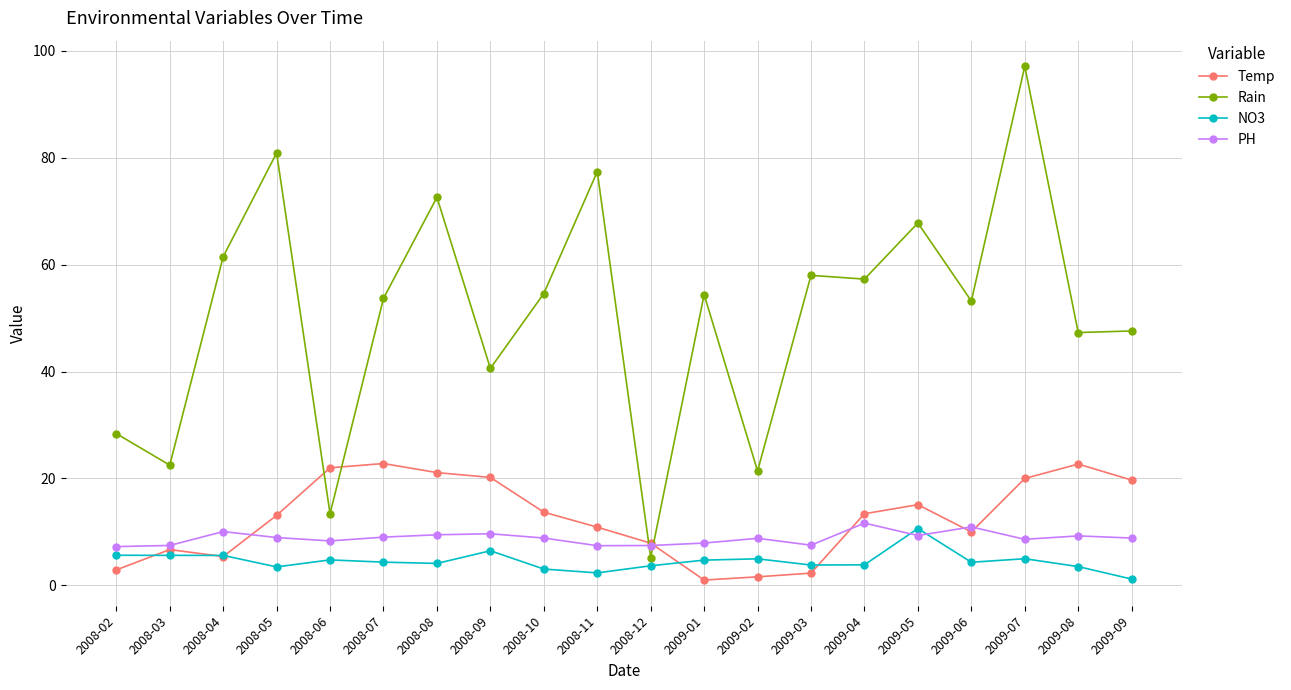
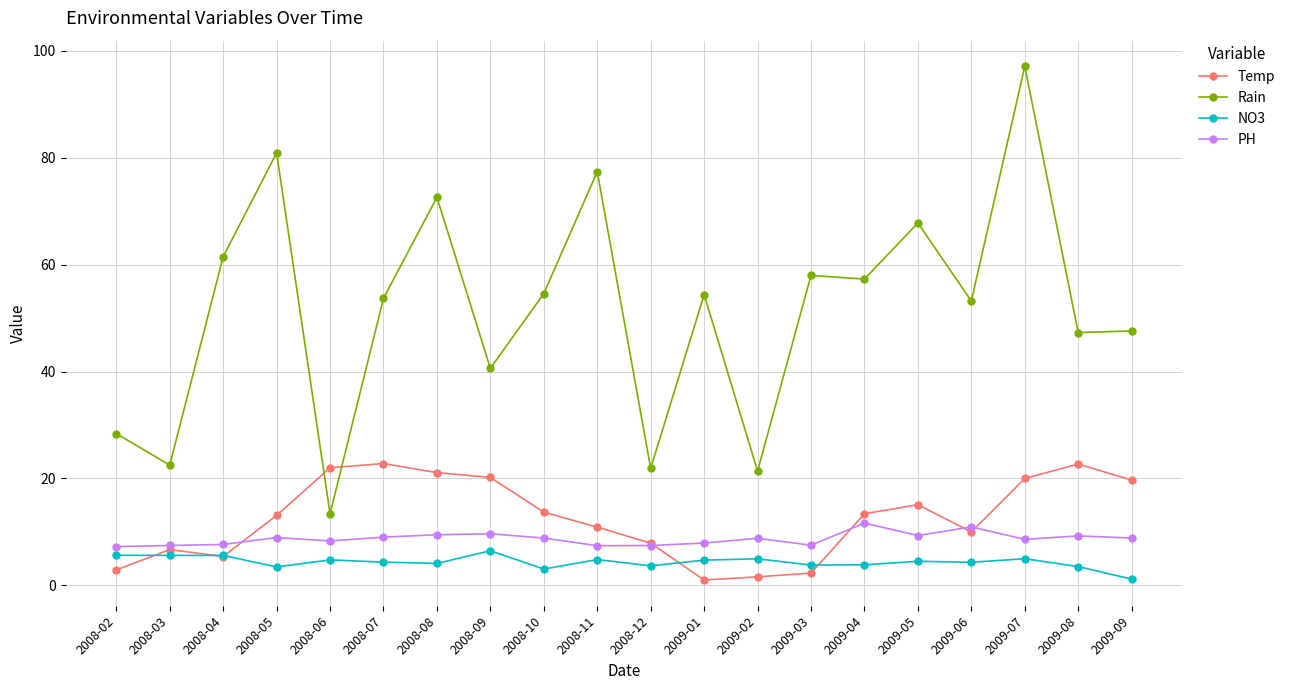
  {
    "Temp": {
      "2008-02": 3,
      "2008-03": 7,
      "2008-05": 13,
      "2008-06": 22,
      "2008-07": 23,
      "2008-08": 21,
      "2008-09": 20,
      "2008-10": 14,
      "2008-11": 11,
      "2009-01": 1,
      "2009-02": 2,
      "2009-03": 2,
      "2009-04": 13,
      "2009-05": 15,
      "2009-06": 10,
      "2009-07": 20,
      "2009-08": 23,
      "2009-09": 20
    },
    "Rain": {
      "2008-02": 28,
      "2008-03": 23,
      "2008-04": 62,
      "2008-05": 81,
      "2008-06": 13,
      "2008-07": 54,
      "2008-08": 73,
      "2008-09": 41,
      "2008-10": 55,
      "2008-11": 77,
-     "2008-12": 5,
+     "2008-12": 22,
      "2009-01": 54,
      "2009-02": 21,
      "2009-03": 58,
      "2009-04": 57,
      "2009-05": 68,
      "2009-06": 53,
      "2009-07": 97,
      "2009-08": 47,
      "2009-09": 48
    },
    "NO3": {
      "2008-02": 6,
      "2008-03": 6,
      "2008-05": 3,
      "2008-06": 5,
      "2008-07": 4,
      "2008-08": 4,
      "2008-09": 6,
      "2008-10": 3,
-     "2008-11": 2,
+     "2008-11": 5,
      "2008-12": 4,
      "2009-01": 5,
      "2009-02": 5,
      "2009-03": 4,
      "2009-04": 4,
-     "2009-05": 11,
+     "2009-05": 5,
      "2009-06": 4,
      "2009-07": 5,
      "2009-08": 4,
      "2009-09": 1
    },
    "PH": {
      "2008-02": 7,
      "2008-03": 7,
-     "2008-04": 10,
+     "2008-04": 8,
      "2008-05": 9,
      "2008-06": 8,
      "2008-07": 9,
      "2008-08": 9,
      "2008-09": 10,
      "2008-10": 9,
      "2008-11": 7,
      "2009-01": 8,
      "2009-02": 9,
      "2009-03": 8,
      "2009-04": 12,
      "2009-05": 9,
      "2009-06": 11,
      "2009-07": 9,
      "2009-08": 9,
      "2009-09": 9
    }
  }
